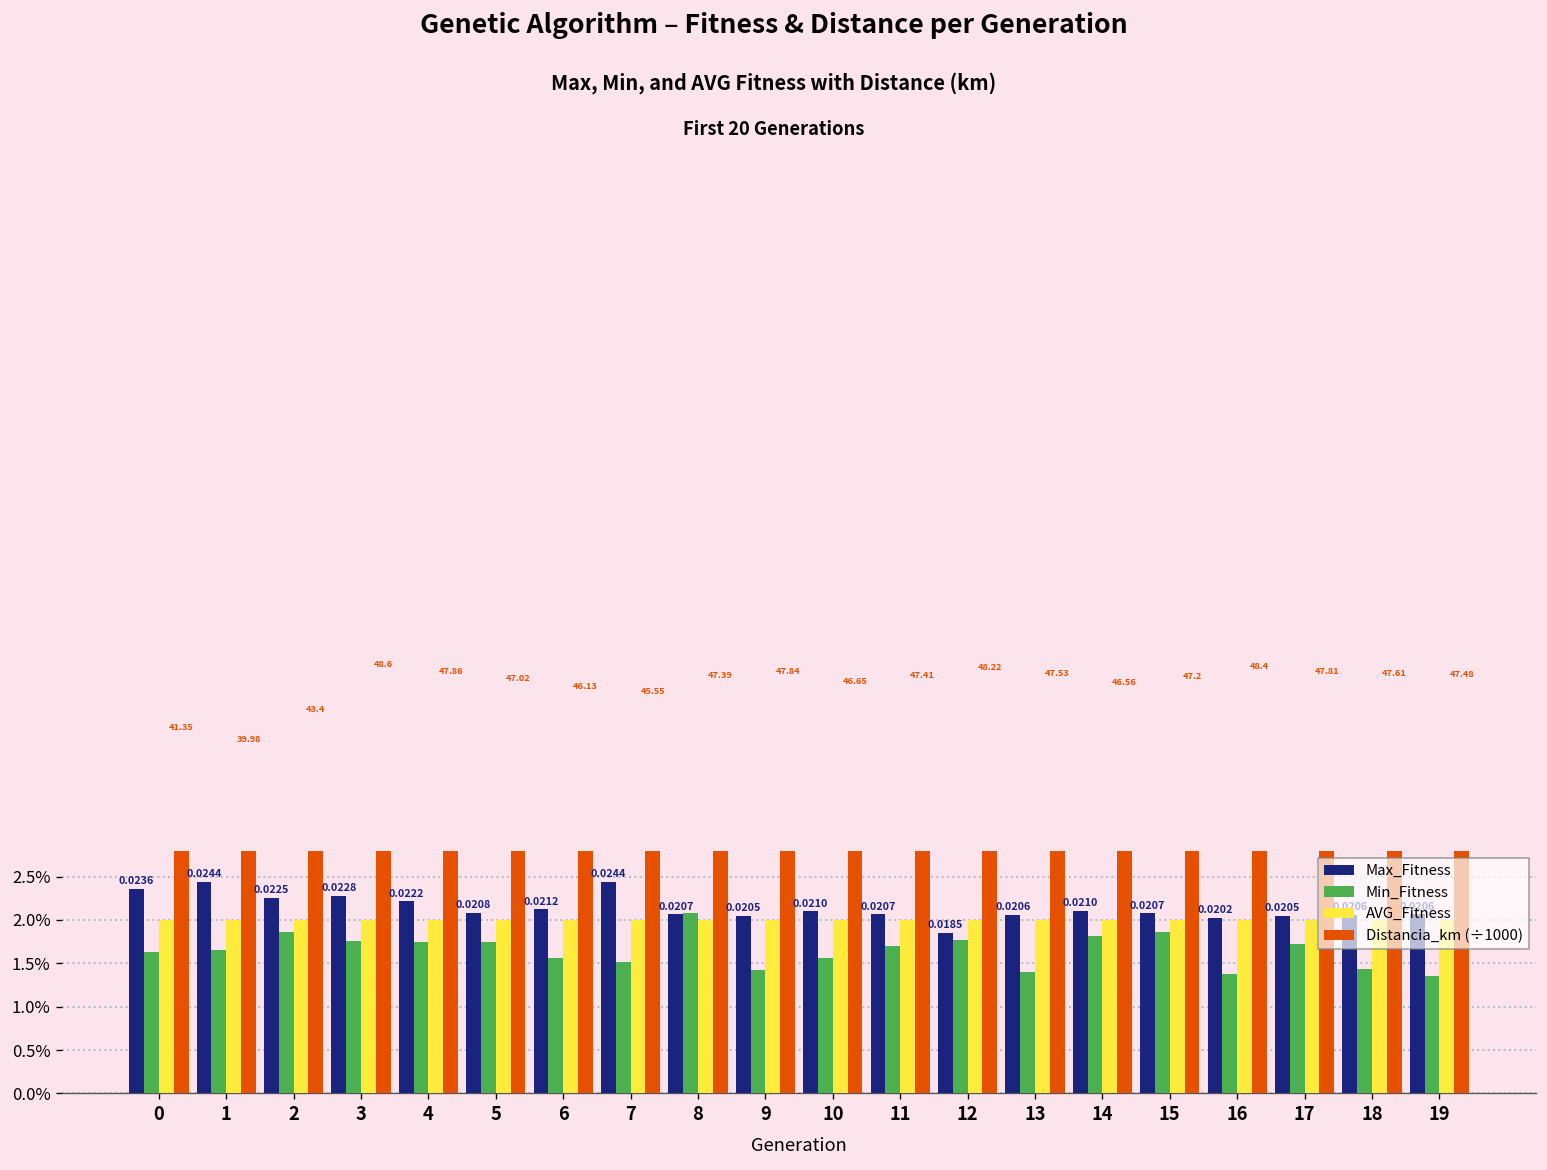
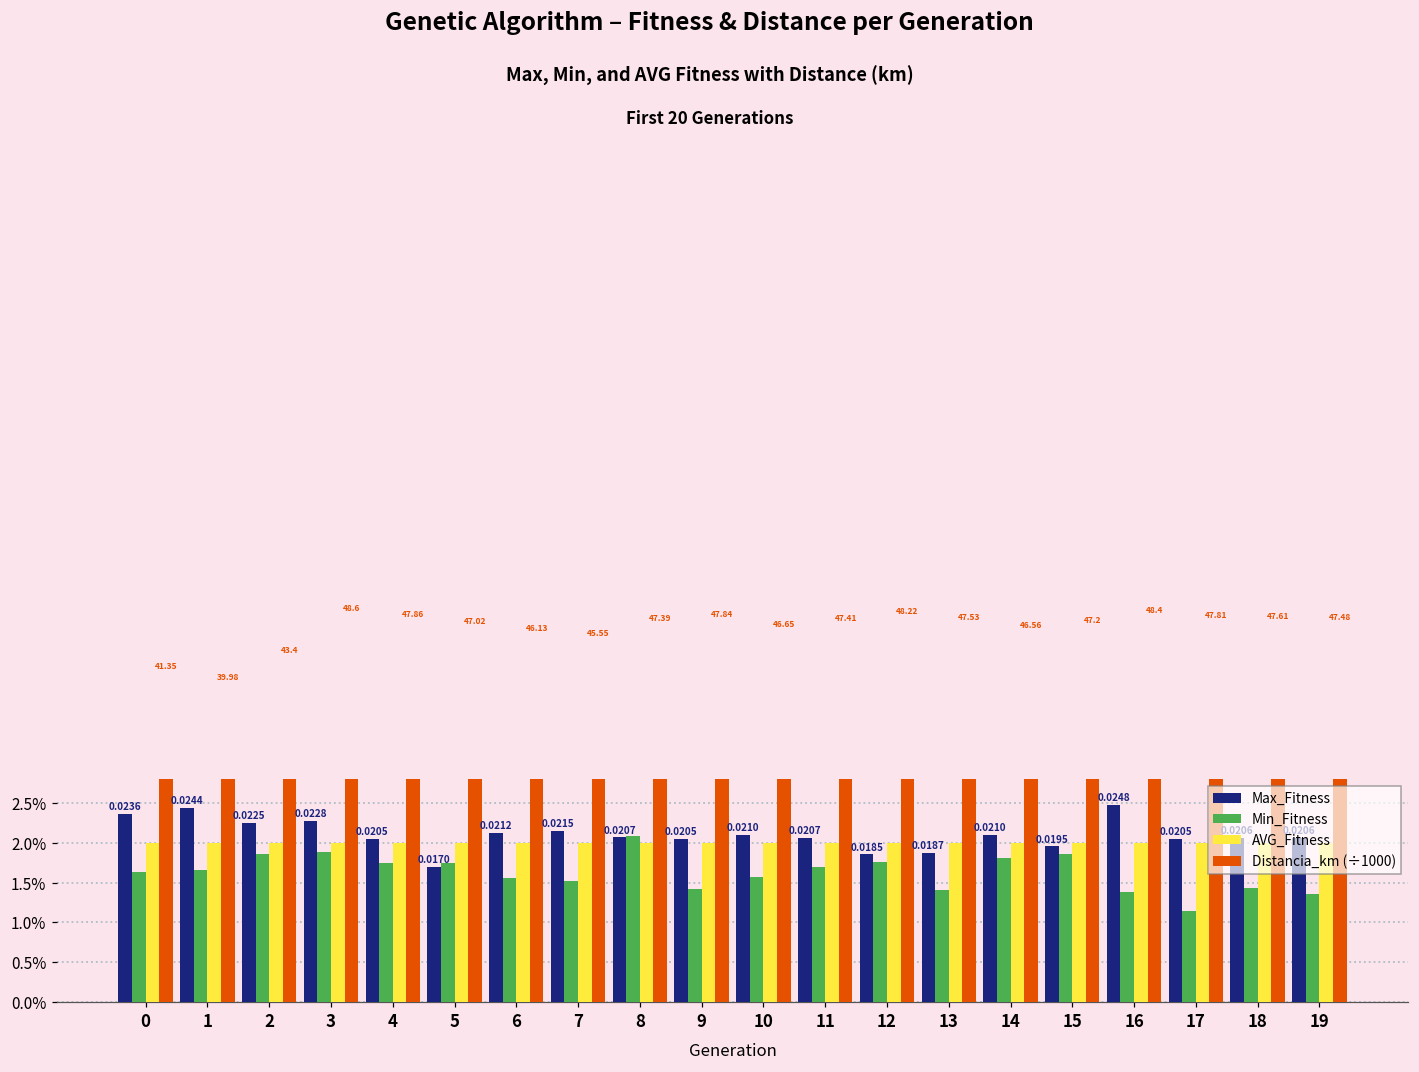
  {
    "Max_Fitness": {
      "0": "0.0236",
      "1": "0.0244",
      "2": "0.0225",
      "3": "0.0228",
-     "4": "0.0222",
-     "5": "0.0208",
+     "4": "0.0205",
+     "5": "0.0170",
      "6": "0.0212",
-     "7": "0.0244",
+     "7": "0.0215",
      "8": "0.0207",
      "9": "0.0205",
      "10": "0.0210",
      "11": "0.0207",
      "12": "0.0185",
-     "13": "0.0206",
+     "13": "0.0187",
      "14": "0.0210",
-     "15": "0.0207",
-     "16": "0.0202",
+     "15": "0.0195",
+     "16": "0.0248",
      "17": "0.0205"
    },
    "Min_Fitness": {
      "0": "1.6%",
      "1": "1.7%",
      "2": "1.9%",
-     "3": "1.8%",
+     "3": "1.9%",
      "4": "1.7%",
      "5": "1.7%",
      "6": "1.6%",
      "7": "1.5%",
      "9": "1.4%",
      "10": "1.6%",
      "11": "1.7%",
      "12": "1.8%",
      "13": "1.4%",
      "14": "1.8%",
      "15": "1.9%",
      "16": "1.4%",
-     "17": "1.7%",
+     "17": "1.1%",
      "18": "1.4%",
      "19": "1.4%"
    },
    "AVG_Fitness": {
      "0": "2.0%",
      "1": "2.0%",
      "2": "2.0%",
      "3": "2.0%",
      "4": "2.0%",
      "5": "2.0%",
      "6": "2.0%",
      "7": "2.0%",
      "8": "2.0%",
      "9": "2.0%",
      "10": "2.0%",
      "11": "2.0%",
      "12": "2.0%",
      "13": "2.0%",
      "14": "2.0%",
      "15": "2.0%",
      "16": "2.0%",
      "17": "2.0%"
    }
  }
